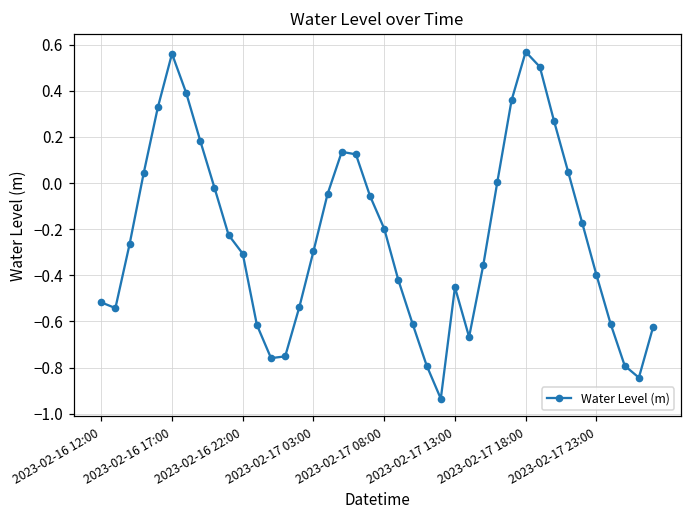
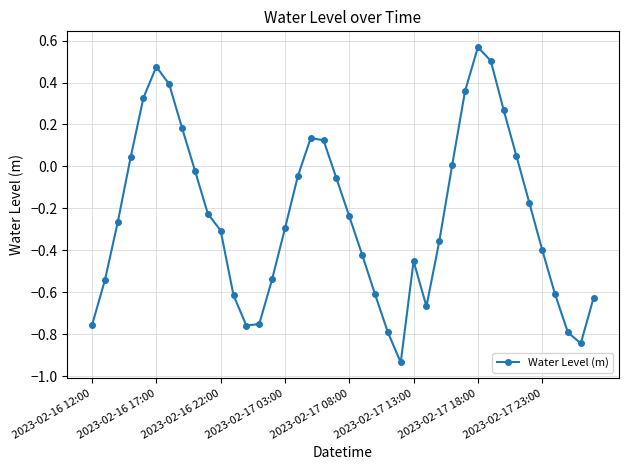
  {
-   "2023-02-16 12:00": -0.52,
-   "2023-02-16 17:00": 0.56,
+   "2023-02-16 12:00": -0.76,
+   "2023-02-16 17:00": 0.48,
    "2023-02-16 22:00": -0.31,
    "2023-02-17 03:00": -0.30,
-   "2023-02-17 08:00": -0.20,
+   "2023-02-17 08:00": -0.24,
    "2023-02-17 13:00": -0.45,
    "2023-02-17 18:00": 0.57,
    "2023-02-17 23:00": -0.40
  }
